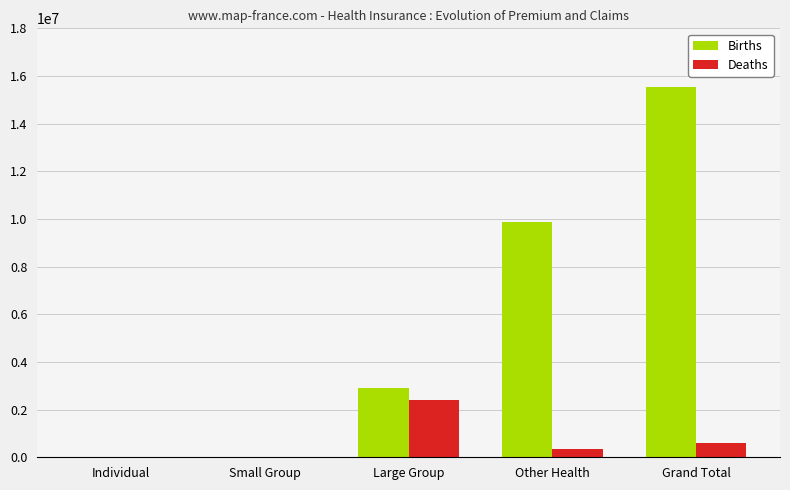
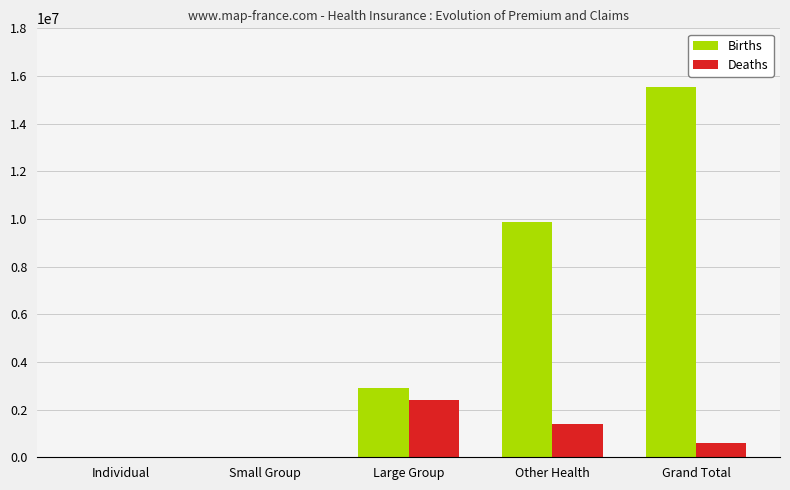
  {
    "Births": {
      "Large Group": 2900000,
      "Other Health": 9900000,
      "Grand Total": 15500000
    },
    "Deaths": {
      "Large Group": 2400000,
-     "Other Health": 400000,
+     "Other Health": 1400000,
      "Grand Total": 600000
    }
  }
